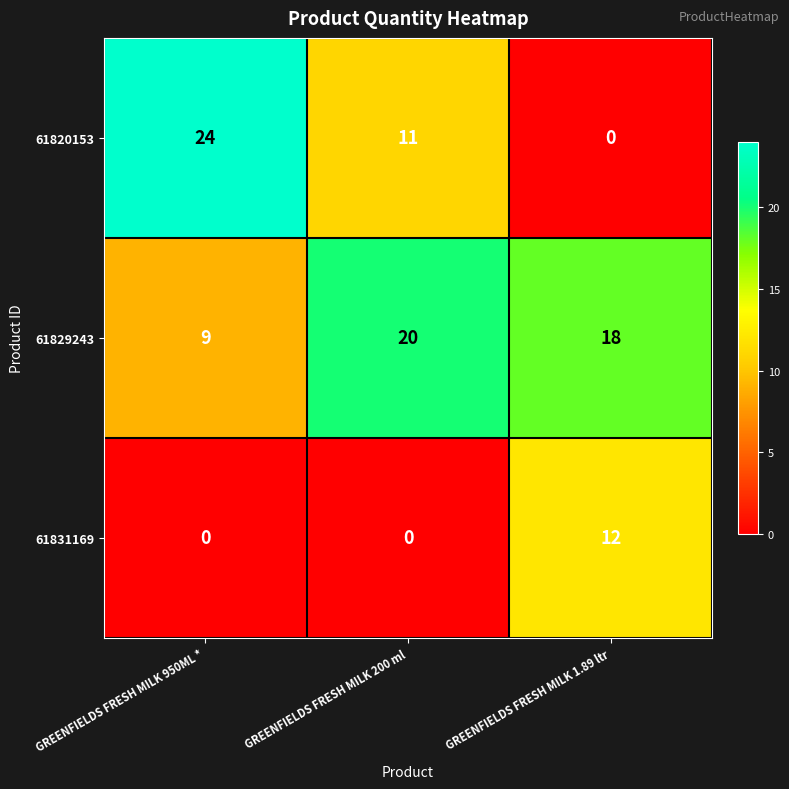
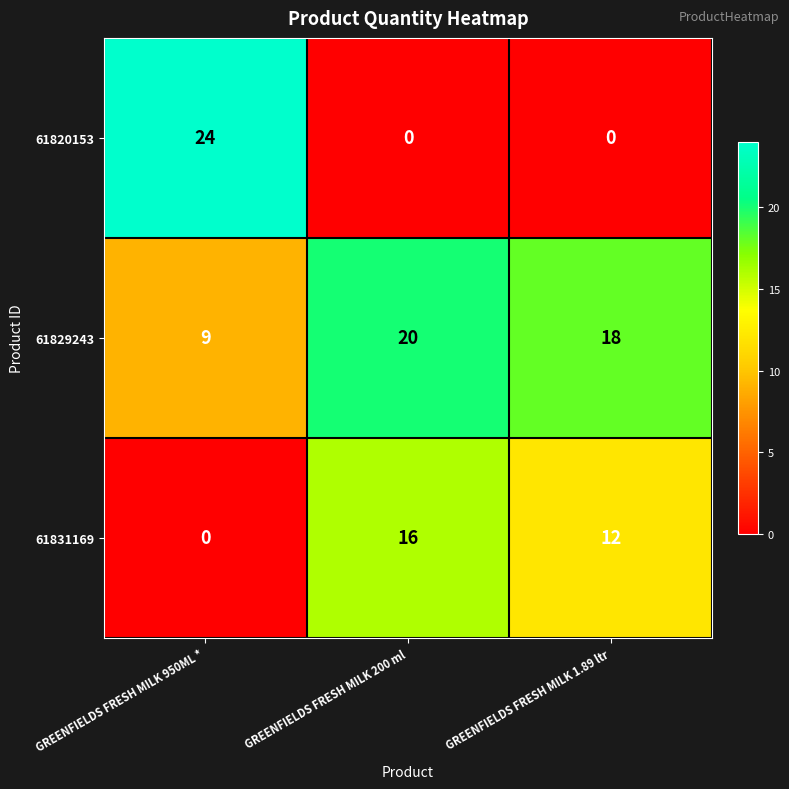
  {
    "61820153": {
      "GREENFIELDS FRESH MILK 950ML *": 24,
-     "GREENFIELDS FRESH MILK 200 ml": 11,
+     "GREENFIELDS FRESH MILK 200 ml": 0,
      "GREENFIELDS FRESH MILK 1.89 ltr": 0
    },
    "61829243": {
      "GREENFIELDS FRESH MILK 950ML *": 9,
      "GREENFIELDS FRESH MILK 200 ml": 20,
      "GREENFIELDS FRESH MILK 1.89 ltr": 18
    },
    "61831169": {
      "GREENFIELDS FRESH MILK 950ML *": 0,
-     "GREENFIELDS FRESH MILK 200 ml": 0,
+     "GREENFIELDS FRESH MILK 200 ml": 16,
      "GREENFIELDS FRESH MILK 1.89 ltr": 12
    }
  }
